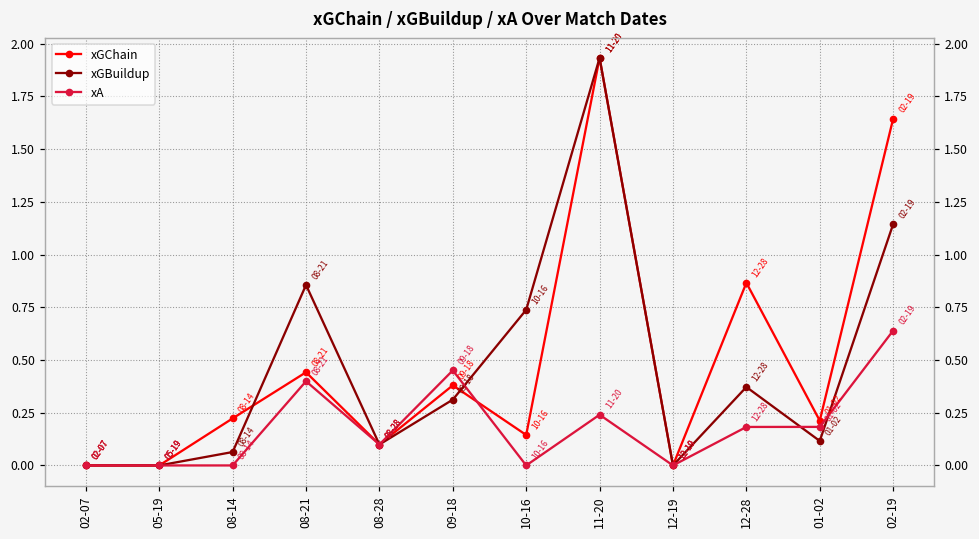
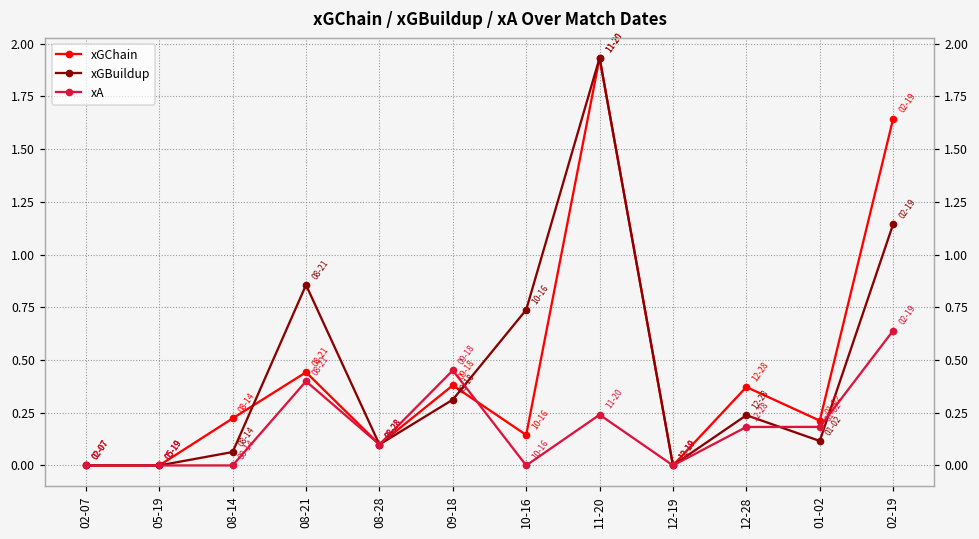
  {
    "xGChain": {
-     "12-28": 0.87
+     "12-28": 0.37
    },
    "xGBuildup": {
      "09-18": 0.31,
-     "12-28": 0.37,
+     "12-28": 0.24,
      "01-02": 0.12
    },
    "xA": {
      "08-14": 0.00,
      "08-21": 0.40
    }
  }
